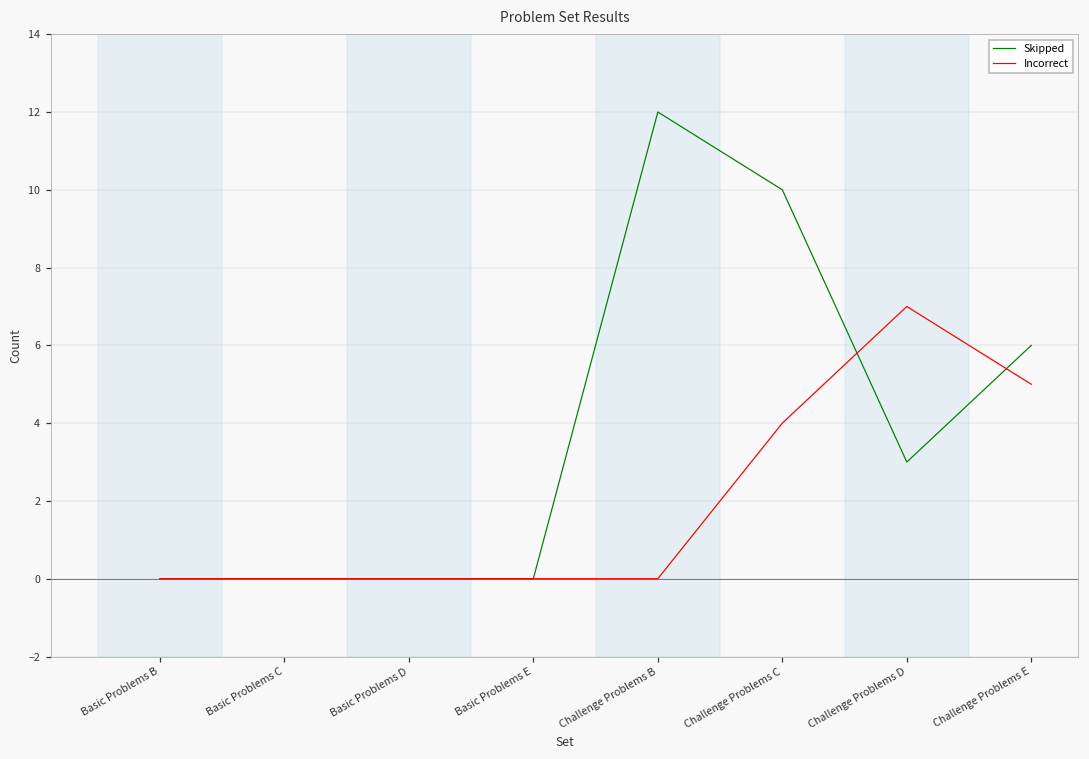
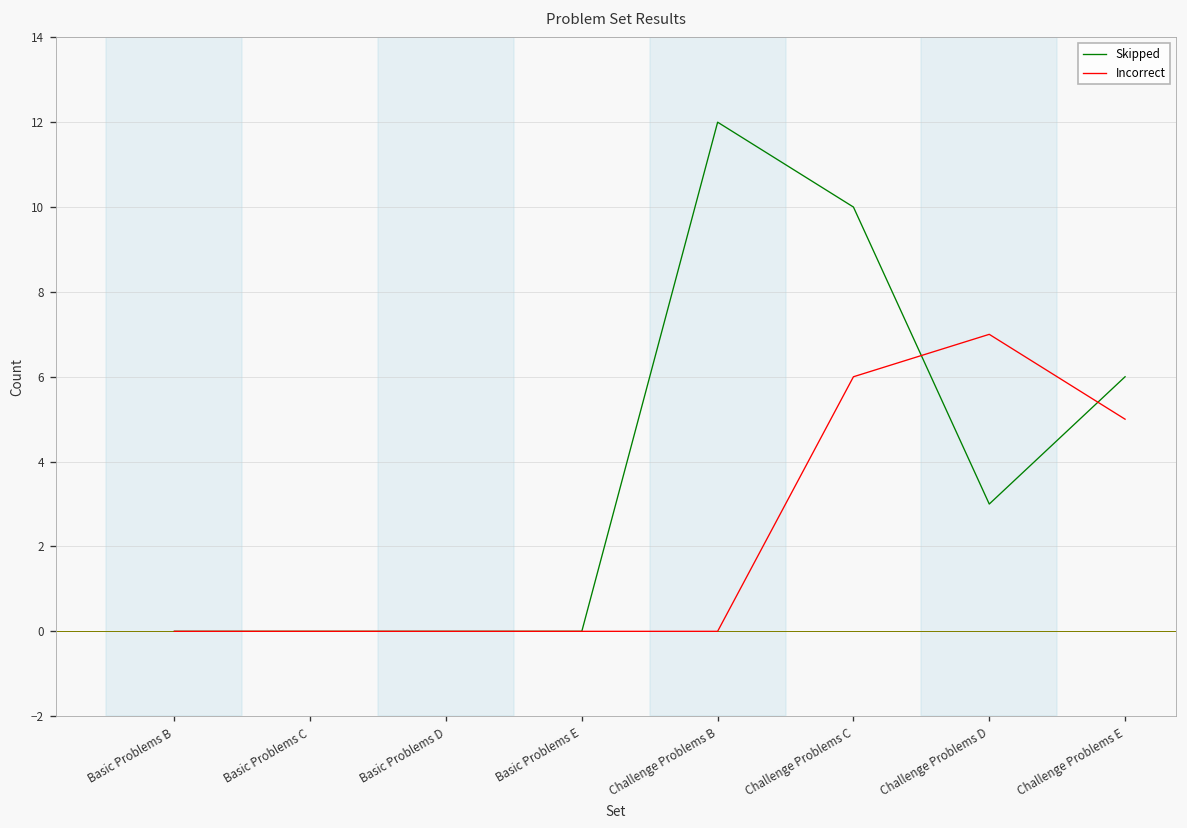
  {
    "Skipped": {
      "Challenge Problems B": 12,
      "Challenge Problems C": 10,
      "Challenge Problems D": 3,
      "Challenge Problems E": 6
    },
    "Incorrect": {
      "Challenge Problems B": 0,
-     "Challenge Problems C": 4,
+     "Challenge Problems C": 6,
      "Challenge Problems D": 7,
      "Challenge Problems E": 5
    }
  }
